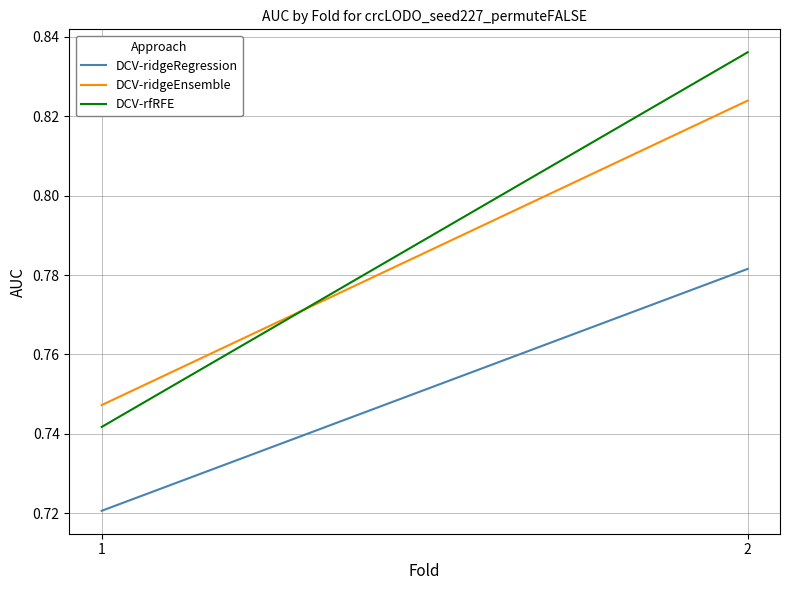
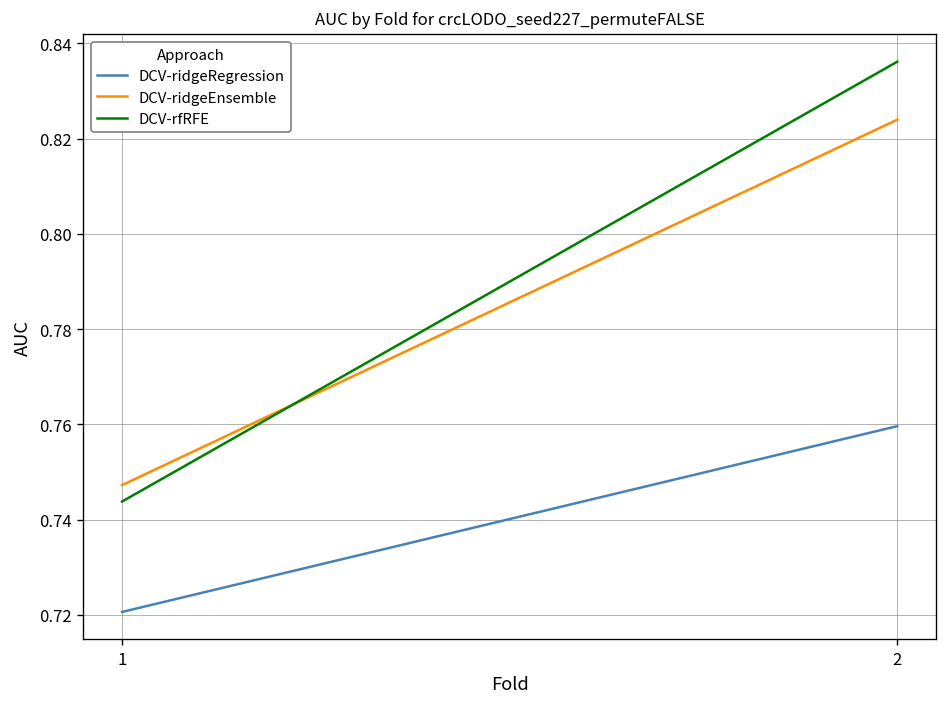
  {
    "DCV-ridgeRegression": {
      "1": 0.721,
-     "2": 0.782
+     "2": 0.760
    },
    "DCV-ridgeEnsemble": {
      "1": 0.747,
      "2": 0.824
    },
    "DCV-rfRFE": {
-     "1": 0.742,
+     "1": 0.744,
      "2": 0.836
    }
  }
